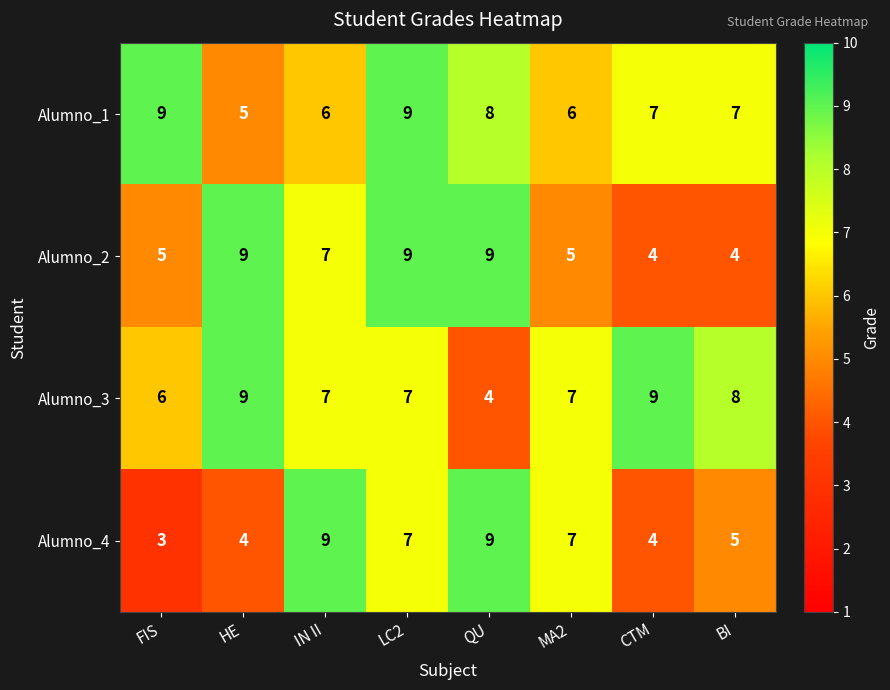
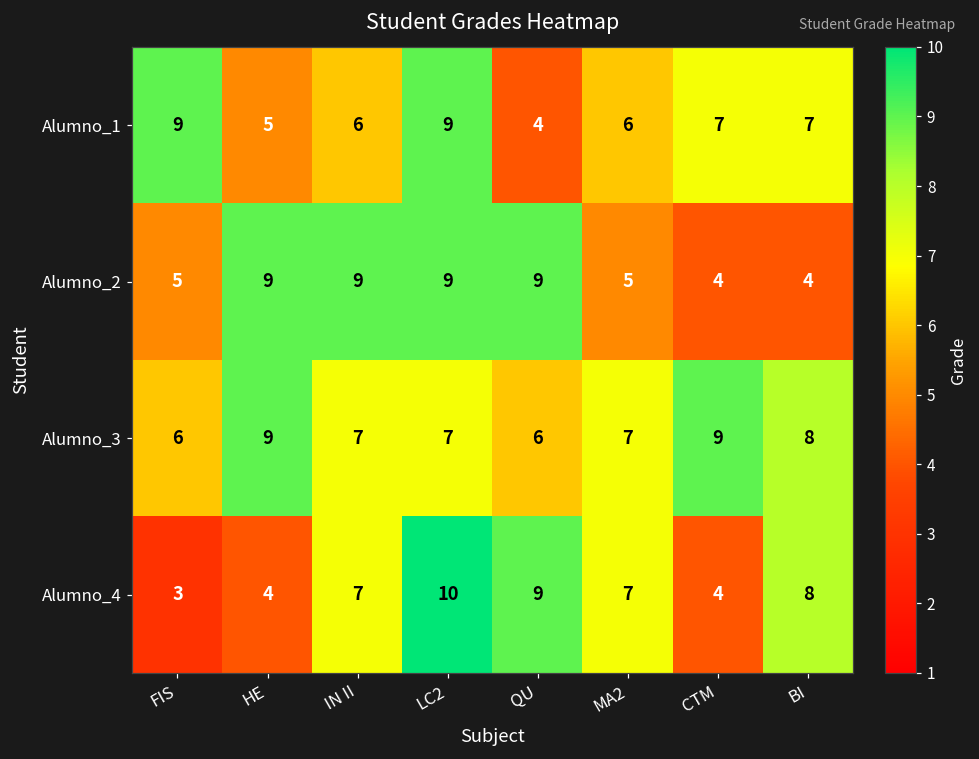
  {
    "Alumno_1": {
      "FIS": 9,
      "HE": 5,
      "IN II": 6,
      "LC2": 9,
-     "QU": 8,
+     "QU": 4,
      "MA2": 6,
      "CTM": 7,
      "BI": 7
    },
    "Alumno_2": {
      "FIS": 5,
      "HE": 9,
-     "IN II": 7,
+     "IN II": 9,
      "LC2": 9,
      "QU": 9,
      "MA2": 5,
      "CTM": 4,
      "BI": 4
    },
    "Alumno_3": {
      "FIS": 6,
      "HE": 9,
      "IN II": 7,
      "LC2": 7,
-     "QU": 4,
+     "QU": 6,
      "MA2": 7,
      "CTM": 9,
      "BI": 8
    },
    "Alumno_4": {
      "FIS": 3,
      "HE": 4,
-     "IN II": 9,
-     "LC2": 7,
+     "IN II": 7,
+     "LC2": 10,
      "QU": 9,
      "MA2": 7,
      "CTM": 4,
-     "BI": 5
+     "BI": 8
    }
  }
